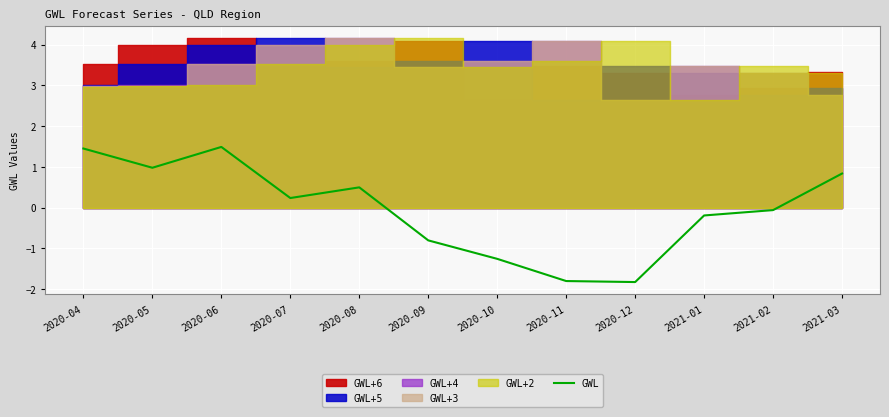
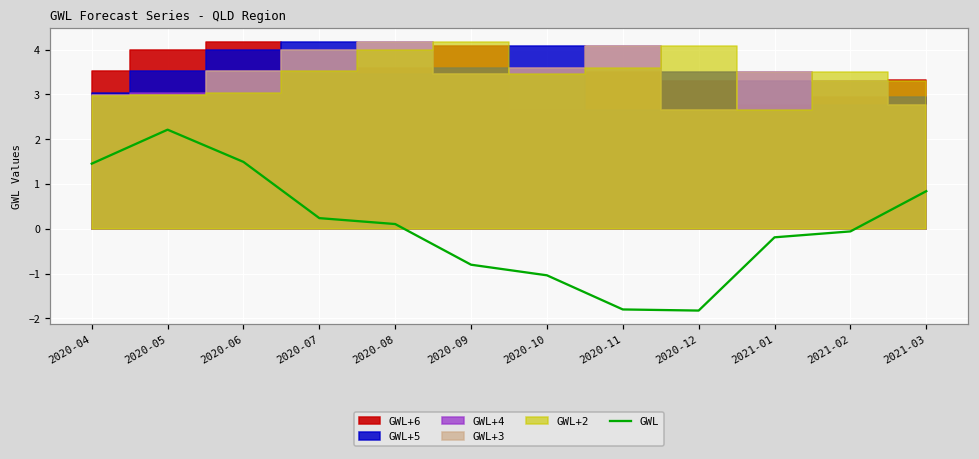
  {
    "GWL": {
      "2020-04": 1.5,
-     "2020-05": 1.0,
+     "2020-05": 2.2,
      "2020-06": 1.5,
      "2020-07": 0.2,
-     "2020-08": 0.5,
+     "2020-08": 0.1,
      "2020-09": -0.8,
-     "2020-10": -1.3,
+     "2020-10": -1.0,
      "2020-11": -1.8,
      "2020-12": -1.8,
      "2021-01": -0.2,
      "2021-02": -0.1,
      "2021-03": 0.8
    }
  }
